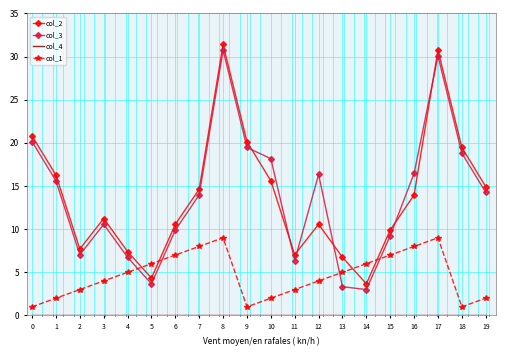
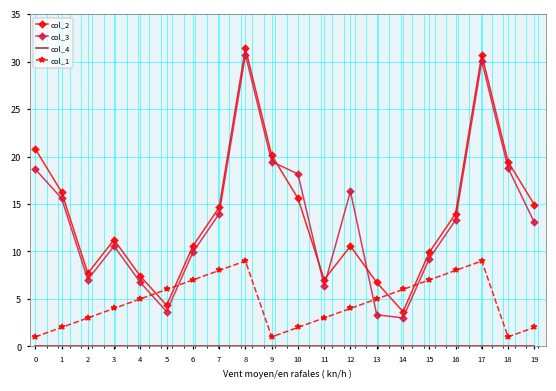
  {
    "col_3": {
-     "0": 20,
+     "0": 19,
      "1": 16,
      "2": 7,
      "3": 11,
      "4": 7,
      "5": 4,
      "6": 10,
      "7": 14,
      "8": 31,
      "9": 19,
      "10": 18,
      "11": 6,
      "12": 16,
      "13": 3,
      "14": 3,
      "15": 9,
-     "16": 16,
+     "16": 13,
      "17": 30,
      "18": 19,
-     "19": 14
+     "19": 13
    },
    "col_4": {
      "0": 0,
      "1": 0,
      "2": 0,
      "3": 0,
      "4": 0,
      "5": 0,
      "6": 0,
      "7": 0,
      "8": 0,
      "9": 0,
      "10": 0,
      "11": 0,
      "12": 0,
      "13": 0,
      "14": 0,
      "15": 0,
      "16": 0,
      "17": 0,
      "18": 0,
      "19": 0
    }
  }
